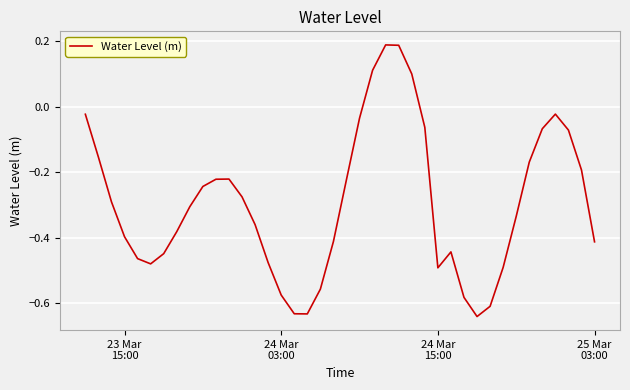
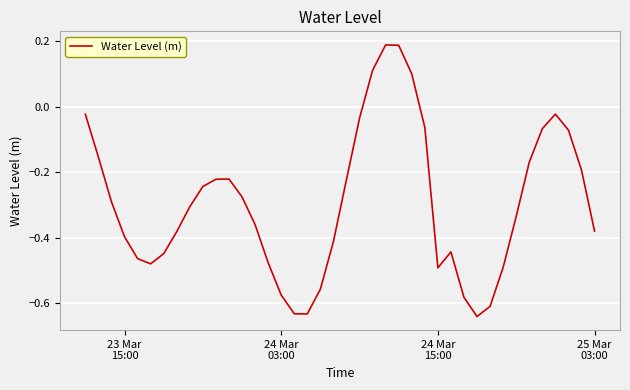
  {
    "23 Mar 15:00": -0.40,
    "24 Mar 03:00": -0.57,
    "24 Mar 15:00": -0.49,
-   "25 Mar 03:00": -0.41
+   "25 Mar 03:00": -0.38
  }
